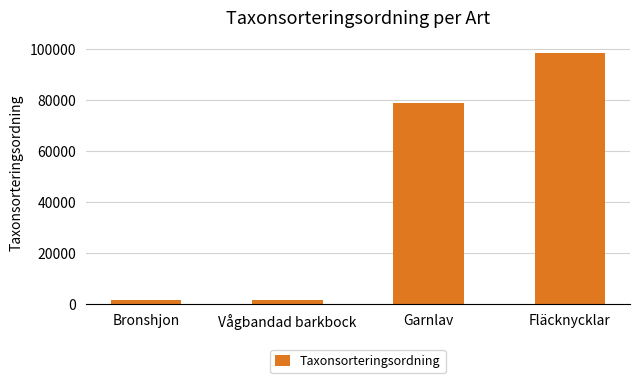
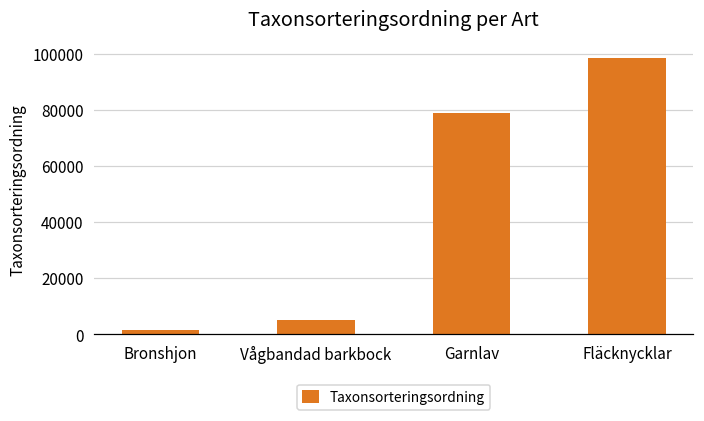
  {
    "Bronshjon": 2000,
-   "Vågbandad barkbock": 2000,
+   "Vågbandad barkbock": 5000,
    "Garnlav": 79000,
    "Fläcknycklar": 99000
  }
